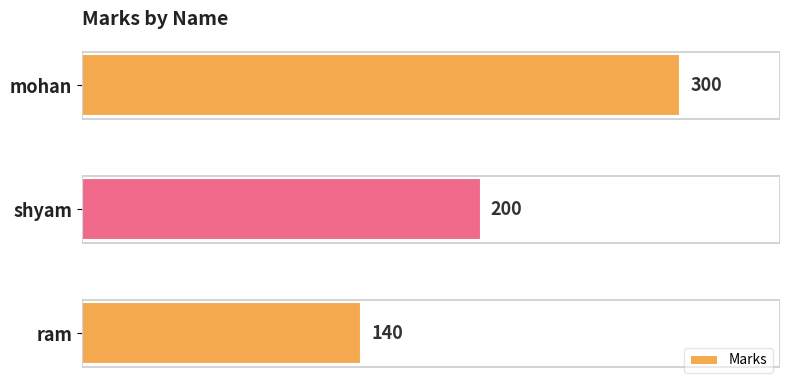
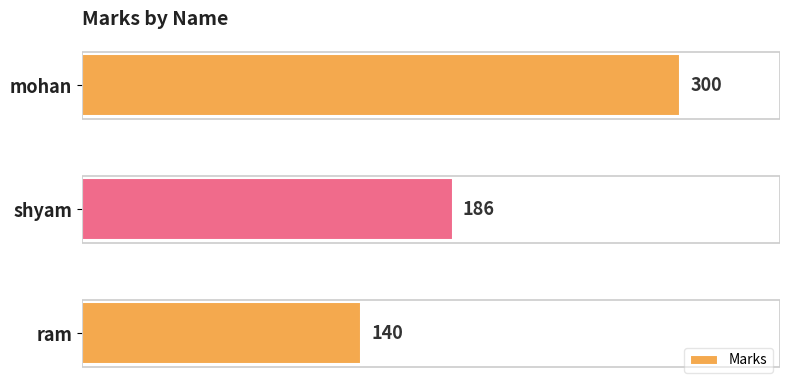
  {
    "mohan": 300,
-   "shyam": 200,
+   "shyam": 186,
    "ram": 140
  }
